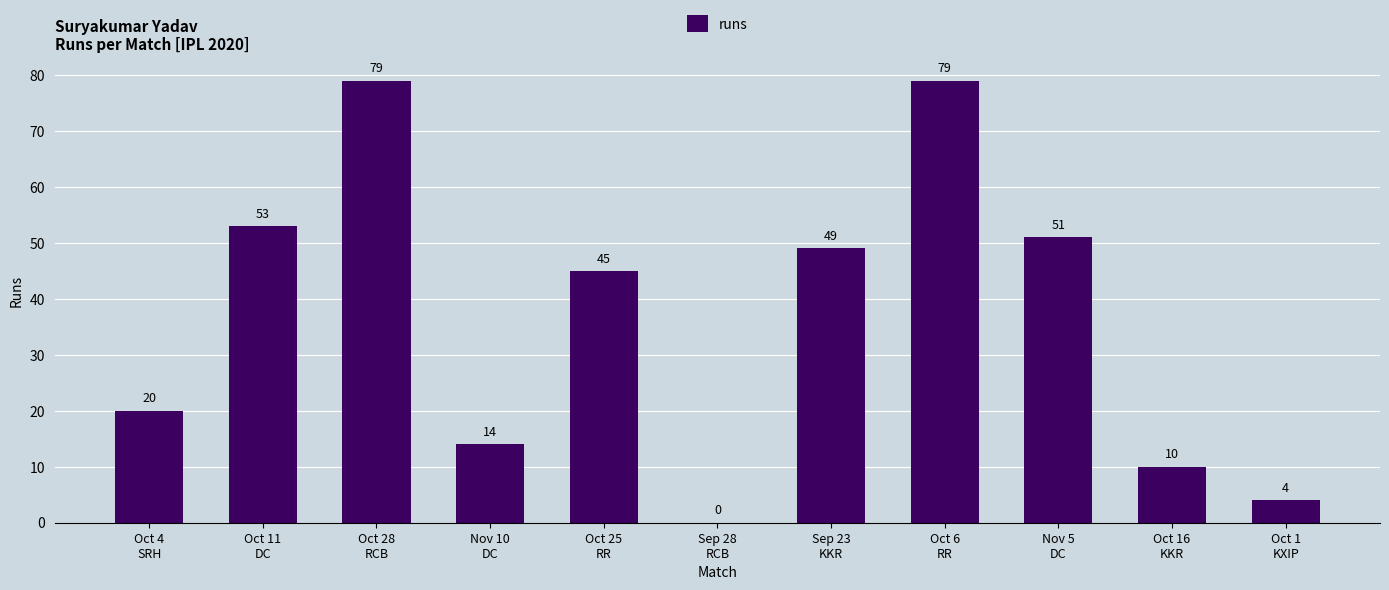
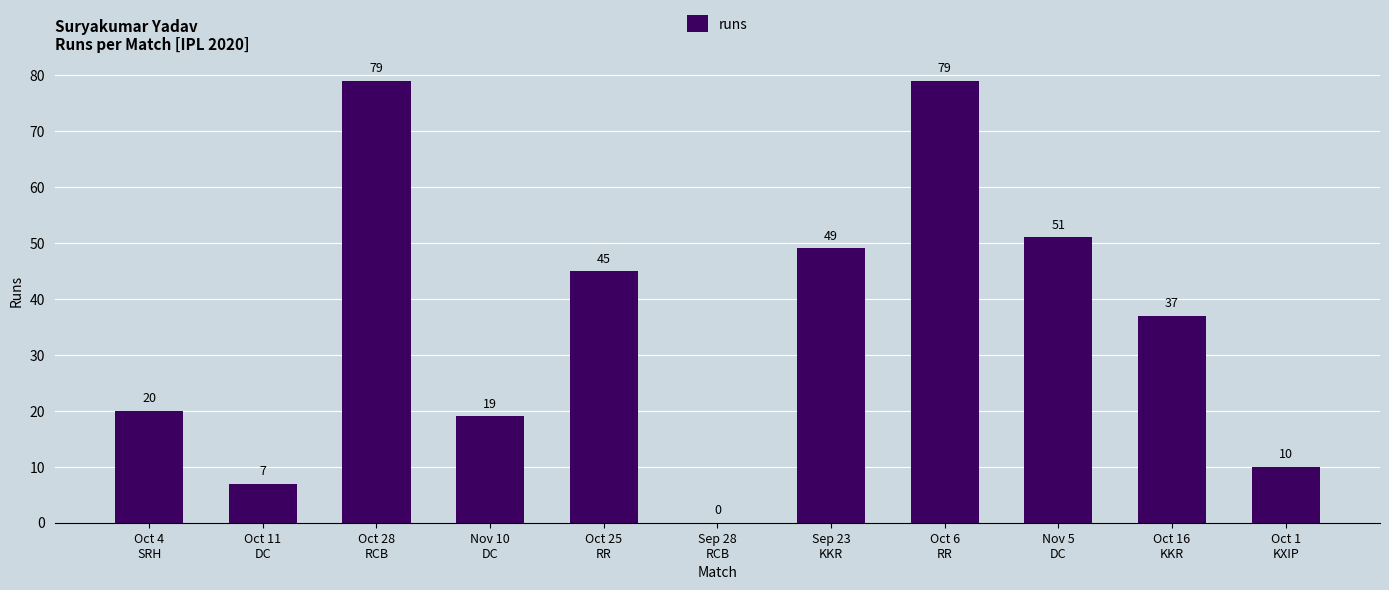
  {
    "Oct 4 SRH": 20,
-   "Oct 11 DC": 53,
+   "Oct 11 DC": 7,
    "Oct 28 RCB": 79,
-   "Nov 10 DC": 14,
+   "Nov 10 DC": 19,
    "Oct 25 RR": 45,
    "Sep 28 RCB": 0,
    "Sep 23 KKR": 49,
    "Oct 6 RR": 79,
    "Nov 5 DC": 51,
-   "Oct 16 KKR": 10,
-   "Oct 1 KXIP": 4
+   "Oct 16 KKR": 37,
+   "Oct 1 KXIP": 10
  }
